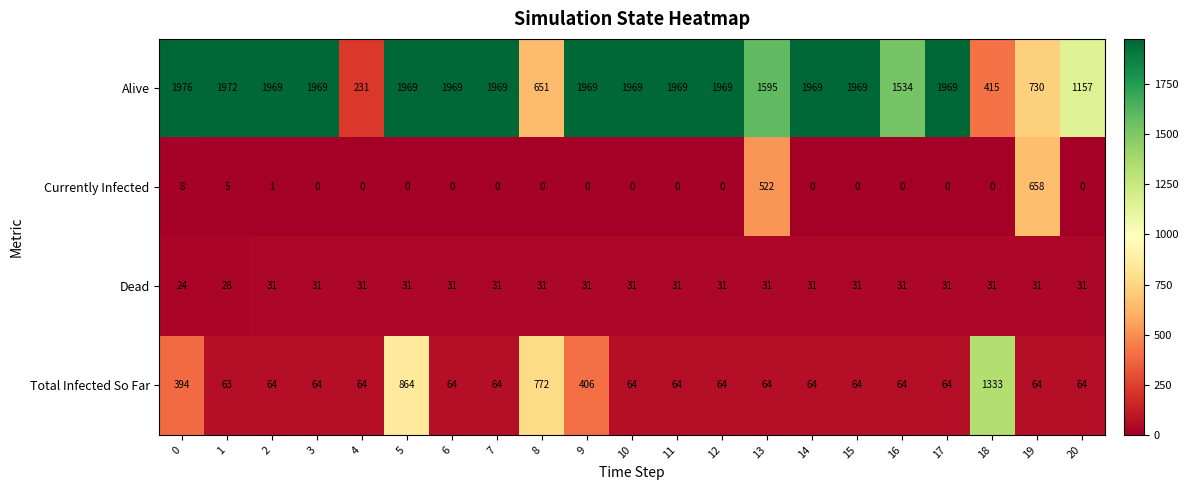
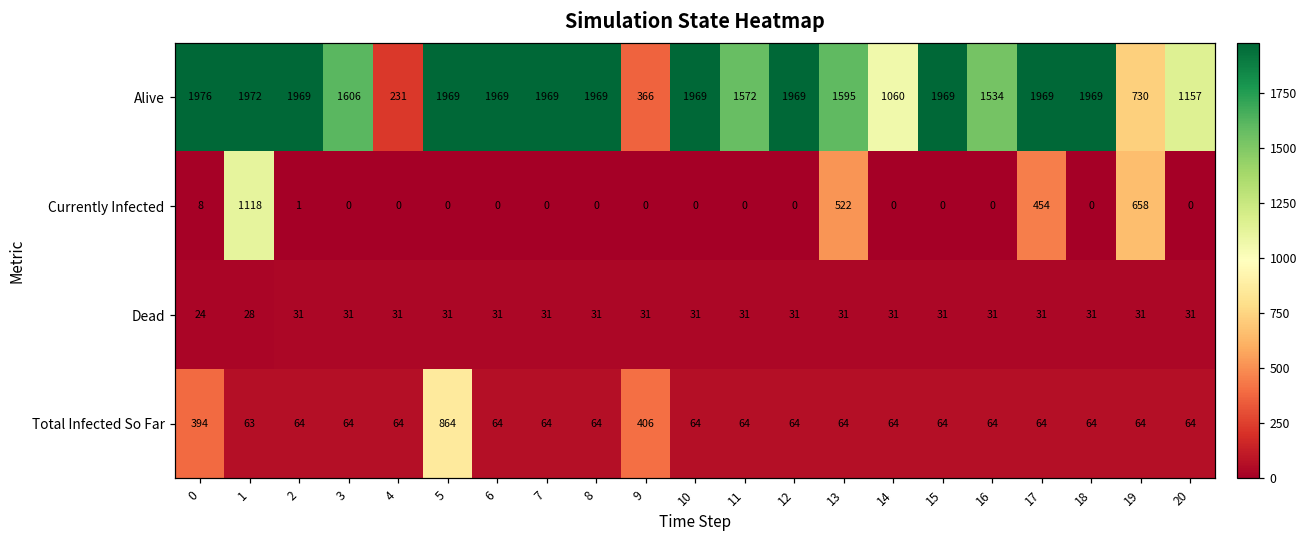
  {
    "Alive": {
      "0": 1976,
      "1": 1972,
      "2": 1969,
-     "3": 1969,
+     "3": 1606,
      "4": 231,
      "5": 1969,
      "6": 1969,
      "7": 1969,
-     "8": 651,
-     "9": 1969,
+     "8": 1969,
+     "9": 366,
      "10": 1969,
-     "11": 1969,
+     "11": 1572,
      "12": 1969,
      "13": 1595,
-     "14": 1969,
+     "14": 1060,
      "15": 1969,
      "16": 1534,
      "17": 1969,
-     "18": 415,
+     "18": 1969,
      "19": 730,
      "20": 1157
    },
    "Currently Infected": {
      "0": 8,
-     "1": 5,
+     "1": 1118,
      "2": 1,
      "3": 0,
      "4": 0,
      "5": 0,
      "6": 0,
      "7": 0,
      "8": 0,
      "9": 0,
      "10": 0,
      "11": 0,
      "12": 0,
      "13": 522,
      "14": 0,
      "15": 0,
      "16": 0,
-     "17": 0,
+     "17": 454,
      "18": 0,
      "19": 658,
      "20": 0
    },
    "Dead": {
      "0": 24,
      "1": 28,
      "2": 31,
      "3": 31,
      "4": 31,
      "5": 31,
      "6": 31,
      "7": 31,
      "8": 31,
      "9": 31,
      "10": 31,
      "11": 31,
      "12": 31,
      "13": 31,
      "14": 31,
      "15": 31,
      "16": 31,
      "17": 31,
      "18": 31,
      "19": 31,
      "20": 31
    },
    "Total Infected So Far": {
      "0": 394,
      "1": 63,
      "2": 64,
      "3": 64,
      "4": 64,
      "5": 864,
      "6": 64,
      "7": 64,
-     "8": 772,
+     "8": 64,
      "9": 406,
      "10": 64,
      "11": 64,
      "12": 64,
      "13": 64,
      "14": 64,
      "15": 64,
      "16": 64,
      "17": 64,
-     "18": 1333,
+     "18": 64,
      "19": 64,
      "20": 64
    }
  }
